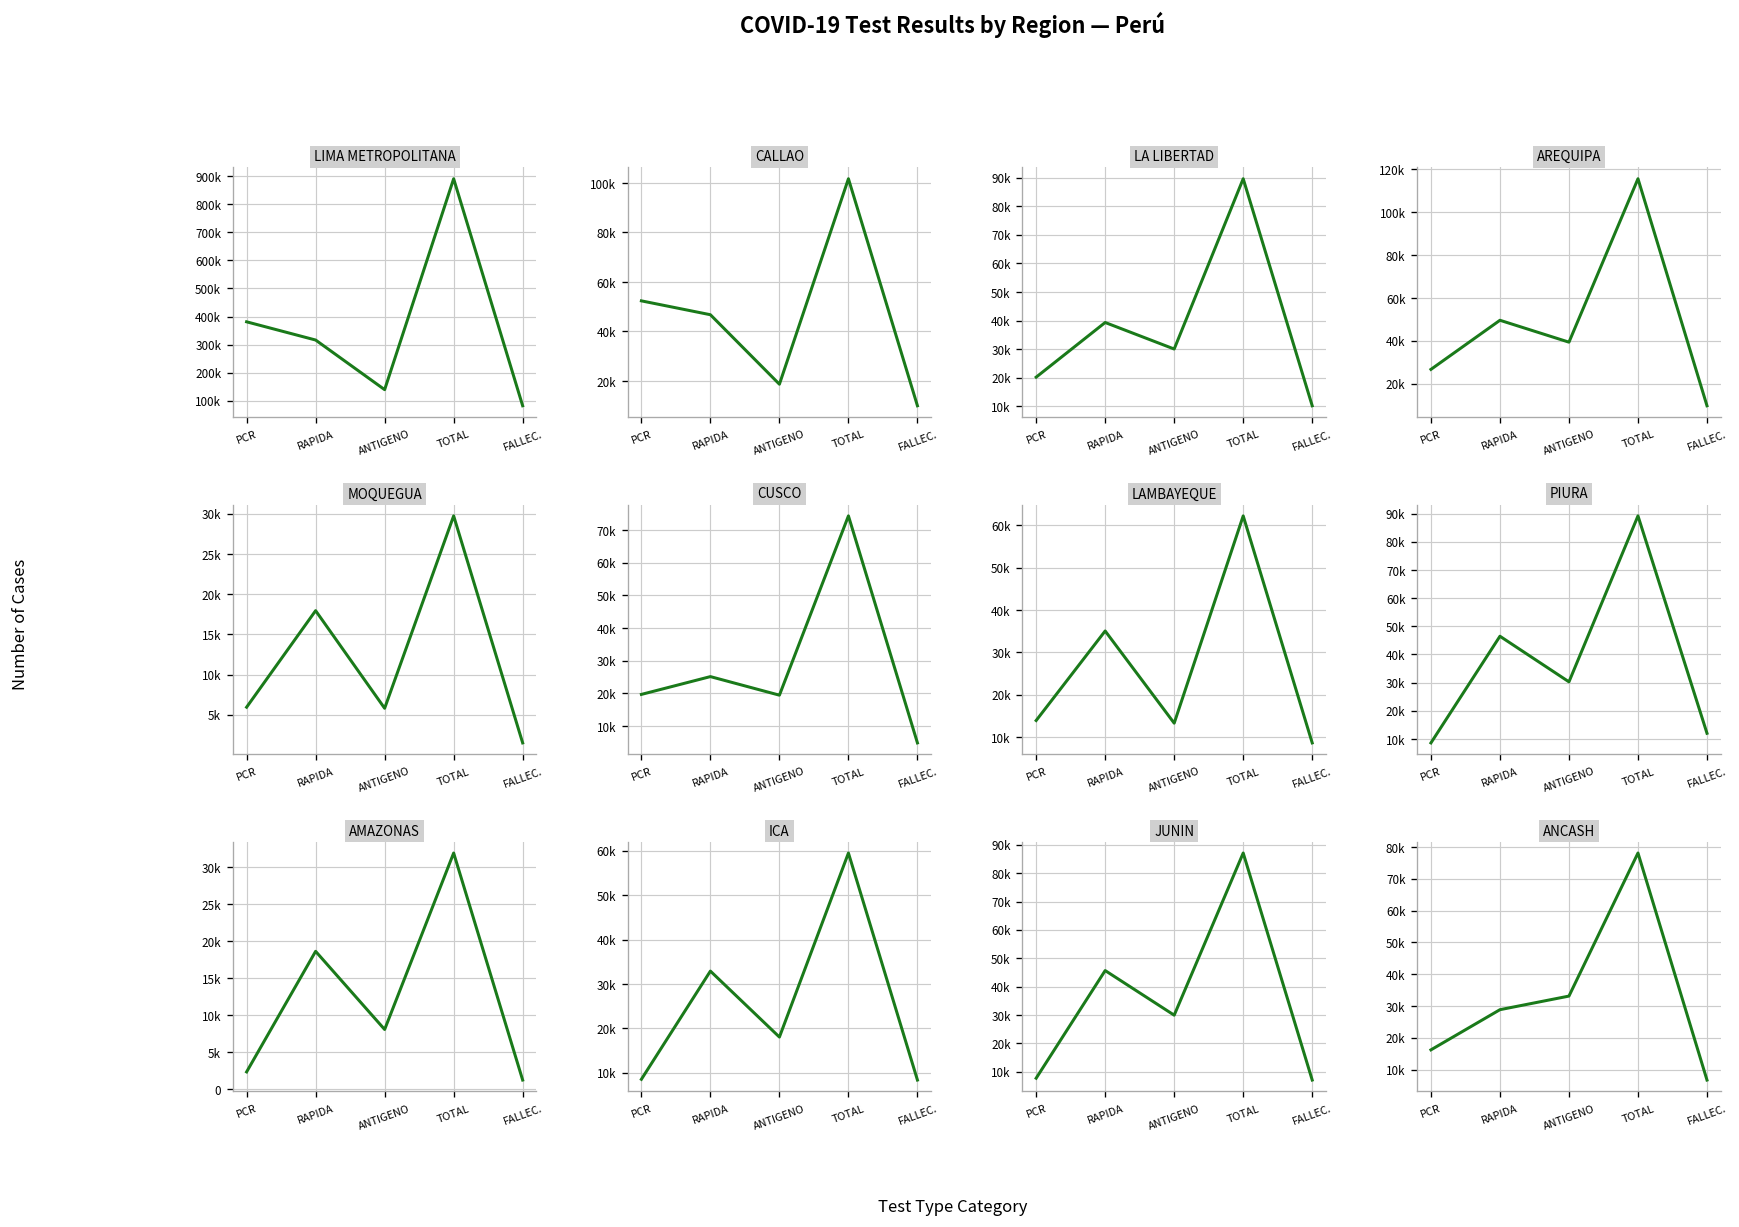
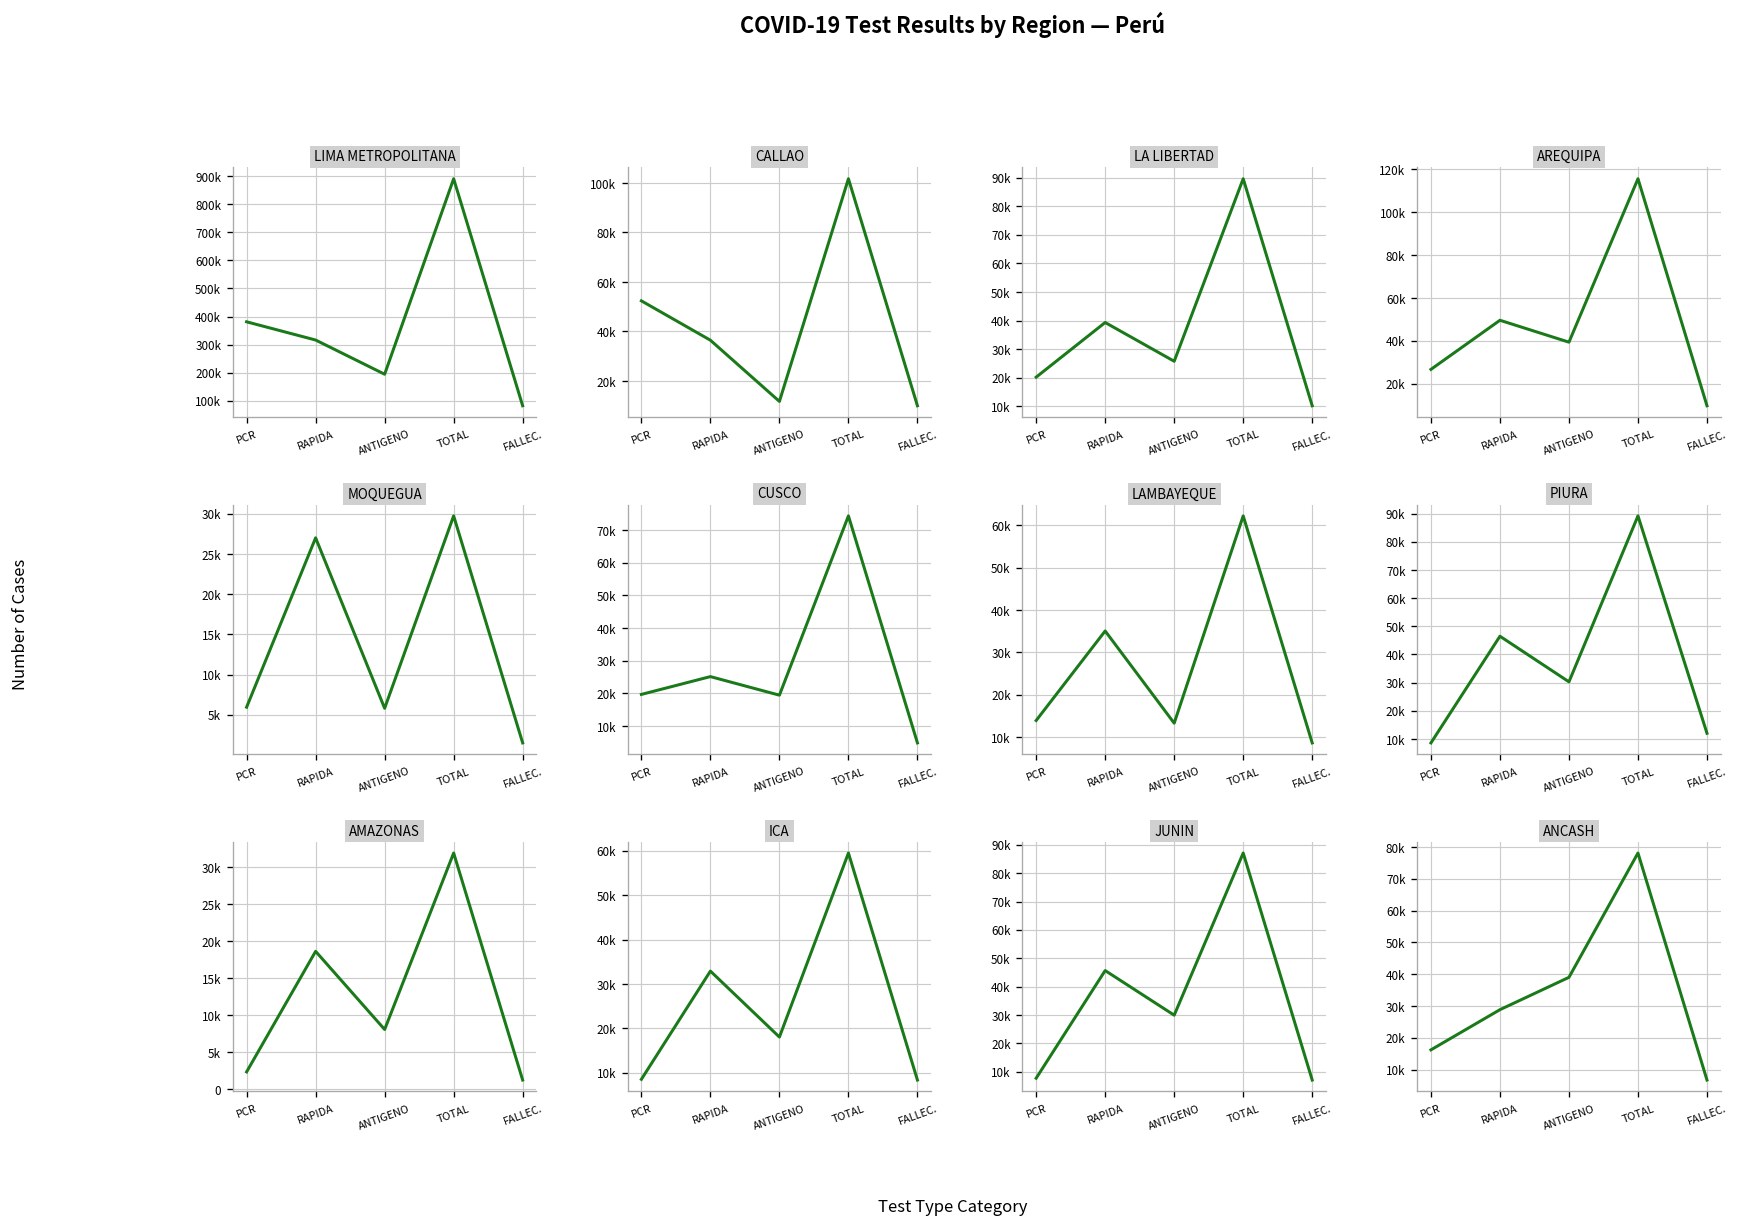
  {
    "LIMA METROPOLITANA": {
      "PCR": 380000,
      "RAPIDA": 320000,
-     "ANTIGENO": 140000,
+     "ANTIGENO": 190000,
      "TOTAL": 890000,
      "FALLEC.": 80000
    },
    "CALLAO": {
      "PCR": 52000,
-     "RAPIDA": 47000,
-     "ANTIGENO": 19000,
+     "RAPIDA": 36000,
+     "ANTIGENO": 12000,
      "TOTAL": 102000,
      "FALLEC.": 10000
    },
    "LA LIBERTAD": {
      "PCR": 20000,
      "RAPIDA": 39000,
-     "ANTIGENO": 30000,
+     "ANTIGENO": 26000,
      "TOTAL": 90000,
      "FALLEC.": 10000
    },
    "AREQUIPA": {
      "PCR": 27000,
      "RAPIDA": 50000,
      "ANTIGENO": 39000,
      "TOTAL": 116000,
      "FALLEC.": 10000
    },
    "MOQUEGUA": {
      "PCR": 6000,
-     "RAPIDA": 18000,
+     "RAPIDA": 27000,
      "ANTIGENO": 6000,
      "TOTAL": 30000,
      "FALLEC.": 2000
    },
    "CUSCO": {
      "PCR": 20000,
      "RAPIDA": 25000,
      "ANTIGENO": 19000,
      "TOTAL": 74000,
      "FALLEC.": 5000
    },
    "LAMBAYEQUE": {
      "PCR": 14000,
      "RAPIDA": 35000,
      "ANTIGENO": 13000,
      "TOTAL": 62000,
      "FALLEC.": 9000
    },
    "PIURA": {
      "PCR": 9000,
      "RAPIDA": 46000,
      "ANTIGENO": 30000,
      "TOTAL": 89000,
      "FALLEC.": 12000
    },
    "AMAZONAS": {
      "PCR": 2000,
      "RAPIDA": 19000,
      "ANTIGENO": 8000,
      "TOTAL": 32000,
      "FALLEC.": 1000
    },
    "ICA": {
      "PCR": 9000,
      "RAPIDA": 33000,
      "ANTIGENO": 18000,
      "TOTAL": 60000,
      "FALLEC.": 8000
    },
    "JUNIN": {
      "PCR": 8000,
      "RAPIDA": 46000,
      "ANTIGENO": 30000,
      "TOTAL": 87000,
      "FALLEC.": 7000
    },
    "ANCASH": {
      "PCR": 16000,
      "RAPIDA": 29000,
-     "ANTIGENO": 33000,
+     "ANTIGENO": 39000,
      "TOTAL": 78000,
      "FALLEC.": 7000
    }
  }
